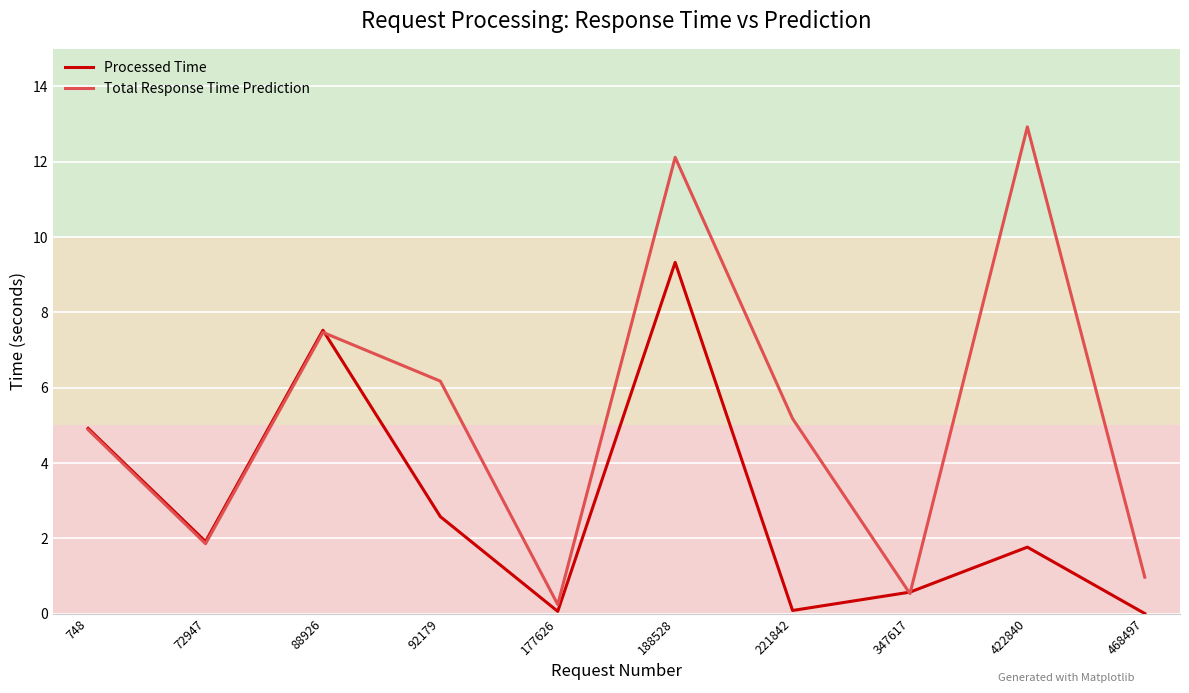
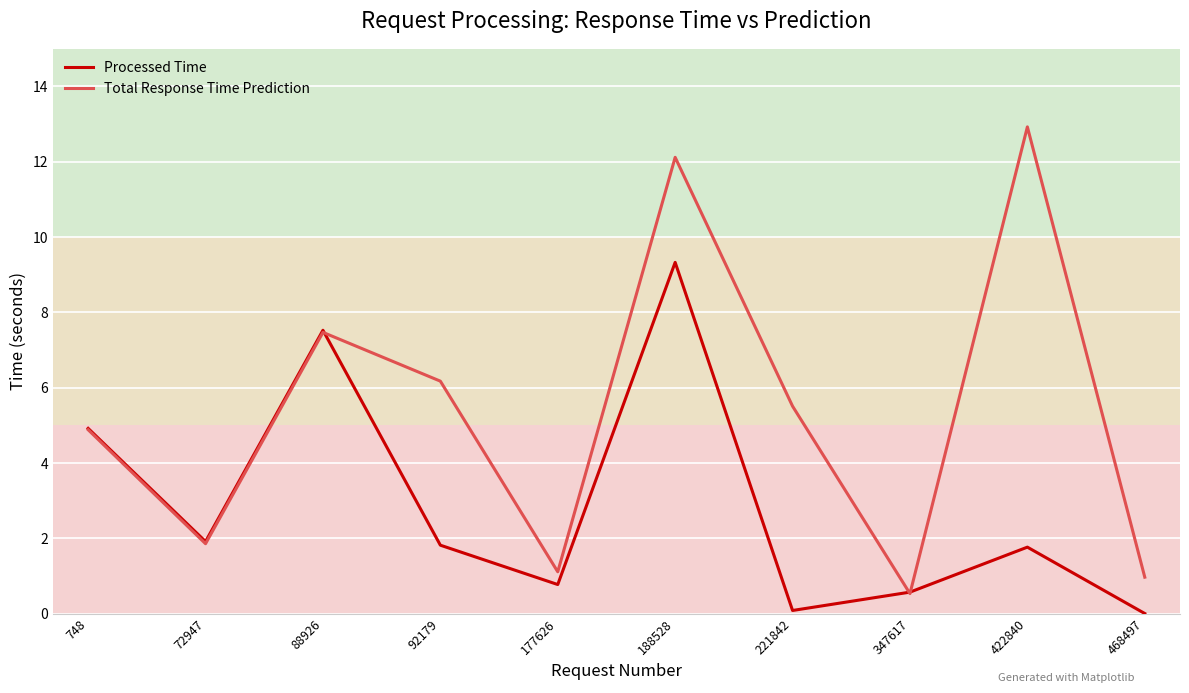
  {
    "Processed Time": {
-     "92179": 2.6,
-     "177626": 0.1,
+     "92179": 1.8,
+     "177626": 0.8,
      "188528": 9.3,
      "221842": 0.1,
      "422840": 1.8,
      "468497": 0.0
    },
    "Total Response Time Prediction": {
      "92179": 6.2,
-     "177626": 0.2,
+     "177626": 1.1,
      "188528": 12.1,
-     "221842": 5.2,
+     "221842": 5.5,
      "422840": 12.9,
      "468497": 1.0
    }
  }
